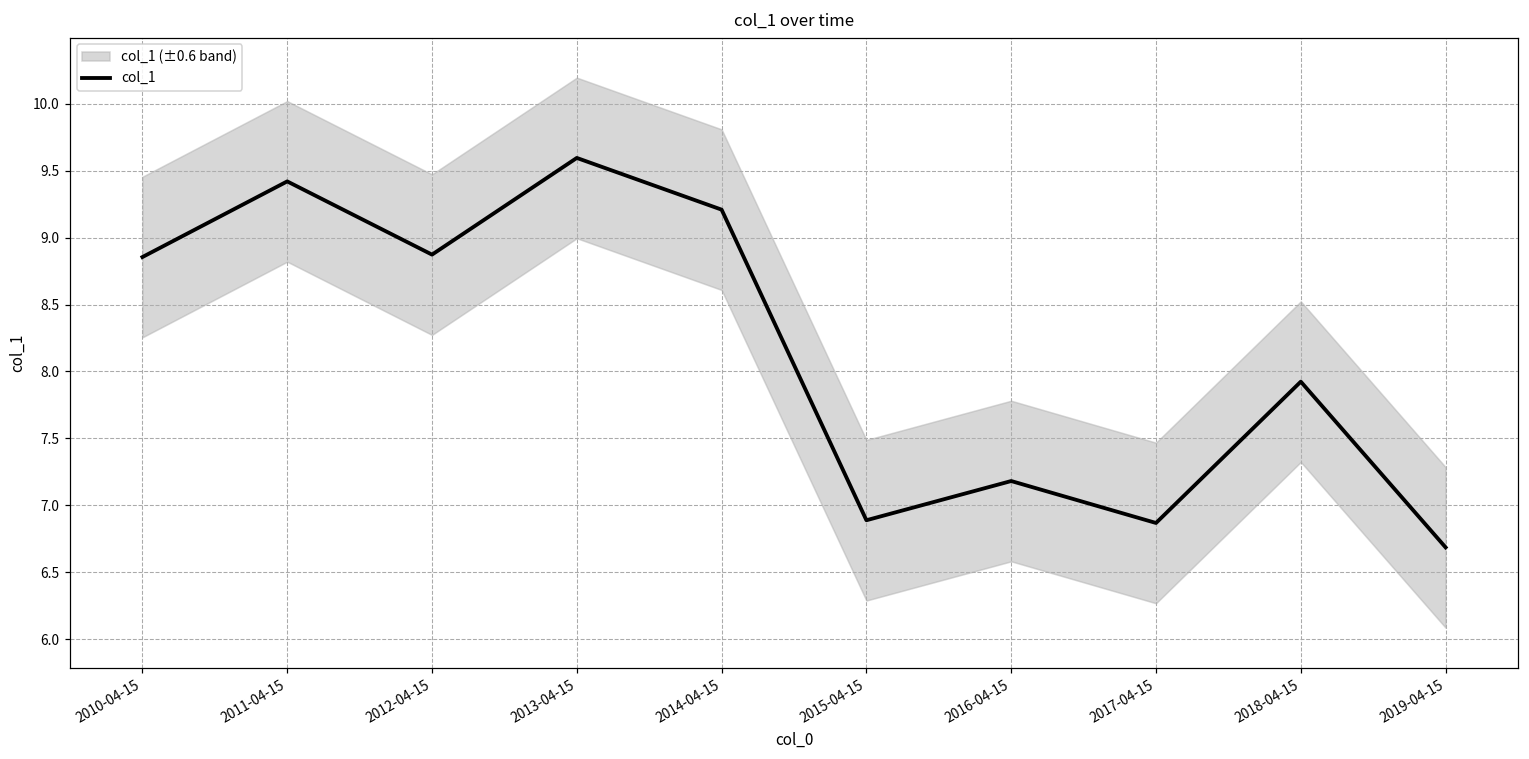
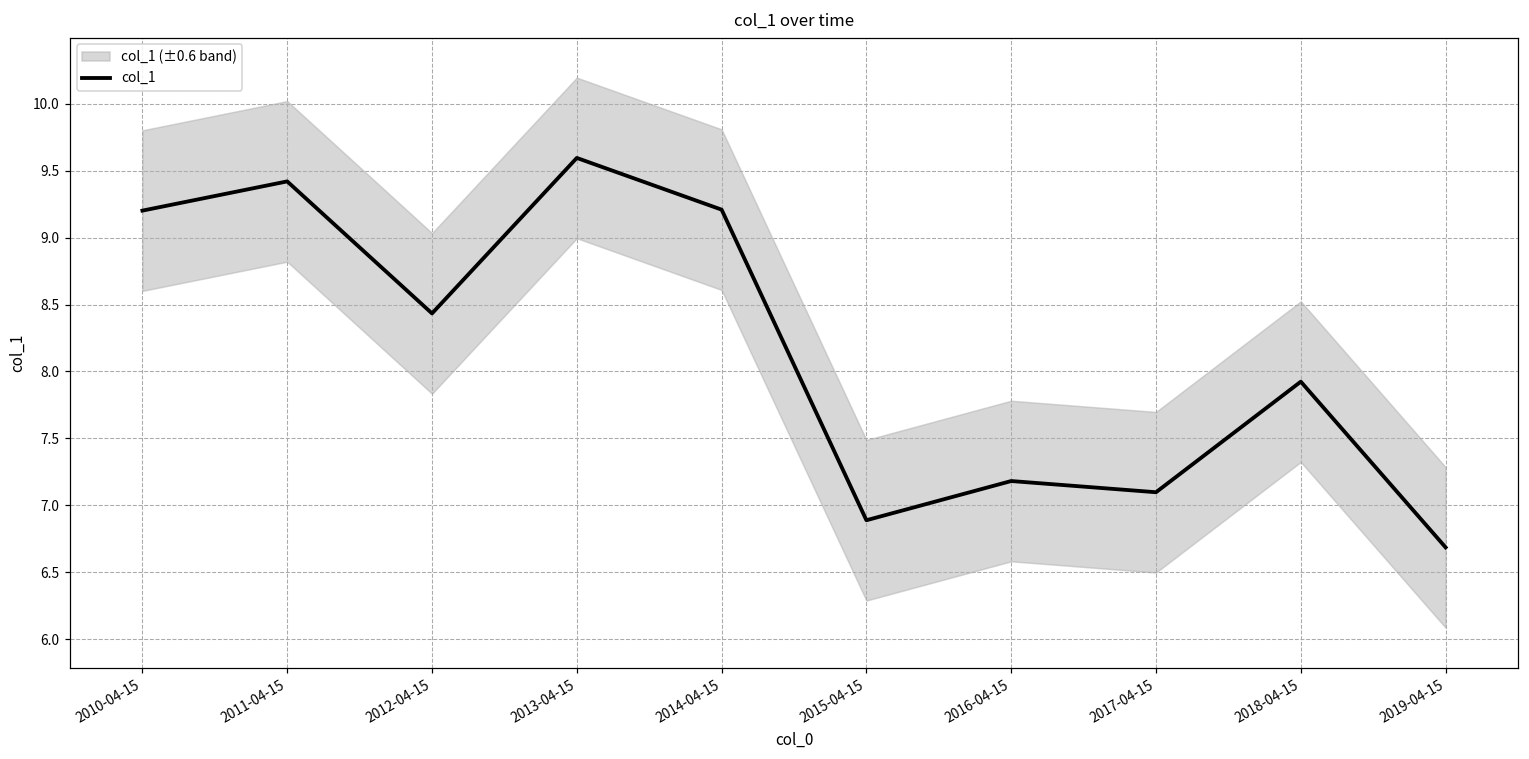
  {
    "col_1": {
-     "2010-04-15": 8.86,
+     "2010-04-15": 9.20,
      "2011-04-15": 9.42,
-     "2012-04-15": 8.87,
+     "2012-04-15": 8.43,
      "2013-04-15": 9.60,
      "2014-04-15": 9.21,
      "2015-04-15": 6.89,
      "2016-04-15": 7.18,
-     "2017-04-15": 6.87,
+     "2017-04-15": 7.10,
      "2018-04-15": 7.92,
      "2019-04-15": 6.69
    }
  }
